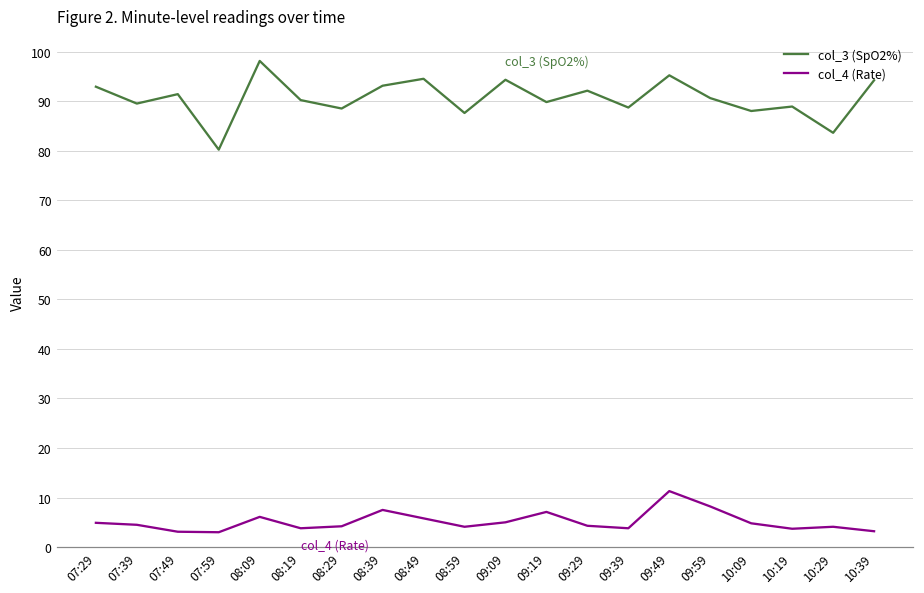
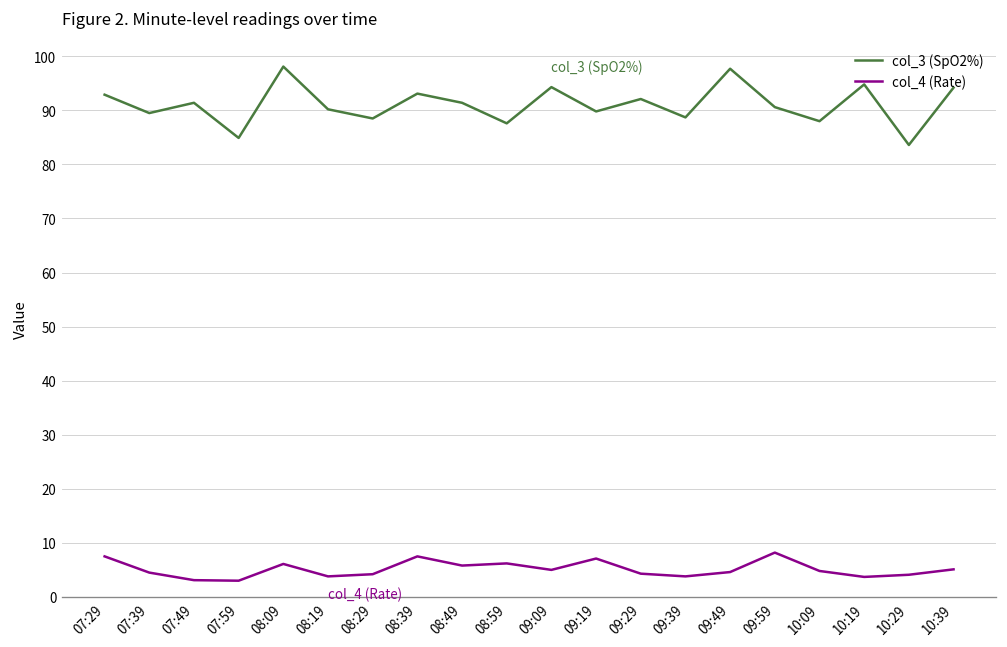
  {
    "col_3 (SpO2%)": {
      "07:29": 93,
      "07:39": 90,
      "07:49": 91,
-     "07:59": 80,
+     "07:59": 85,
      "08:09": 98,
      "08:19": 90,
      "08:29": 89,
      "08:39": 93,
-     "08:49": 95,
+     "08:49": 91,
      "08:59": 88,
      "09:19": 90,
      "09:29": 92,
      "09:39": 89,
-     "09:49": 95,
+     "09:49": 98,
      "09:59": 91,
      "10:09": 88,
-     "10:19": 89,
+     "10:19": 95,
      "10:29": 84,
      "10:39": 94
    },
    "col_4 (Rate)": {
-     "07:29": 5,
+     "07:29": 8,
      "07:39": 5,
      "07:49": 3,
      "07:59": 3,
      "08:09": 6,
      "08:39": 8,
      "08:49": 6,
-     "08:59": 4,
+     "08:59": 6,
      "09:09": 5,
      "09:19": 7,
      "09:29": 4,
      "09:39": 4,
-     "09:49": 11,
+     "09:49": 5,
      "09:59": 8,
      "10:09": 5,
      "10:19": 4,
      "10:29": 4,
-     "10:39": 3
+     "10:39": 5
    }
  }
